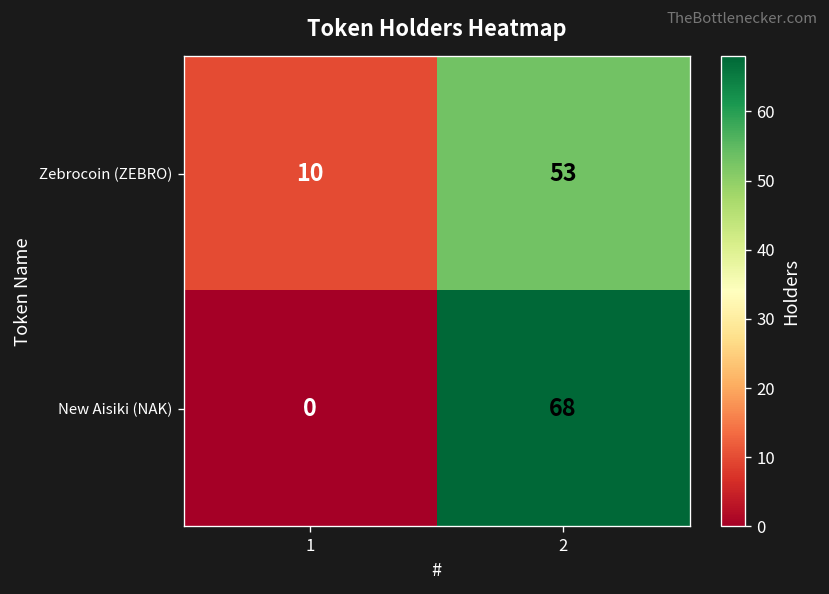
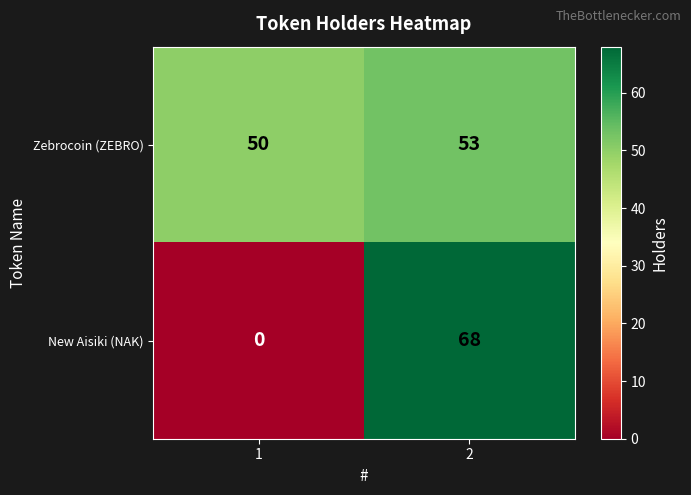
  {
    "Zebrocoin (ZEBRO)": {
-     "1": 10,
+     "1": 50,
      "2": 53
    },
    "New Aisiki (NAK)": {
      "1": 0,
      "2": 68
    }
  }
